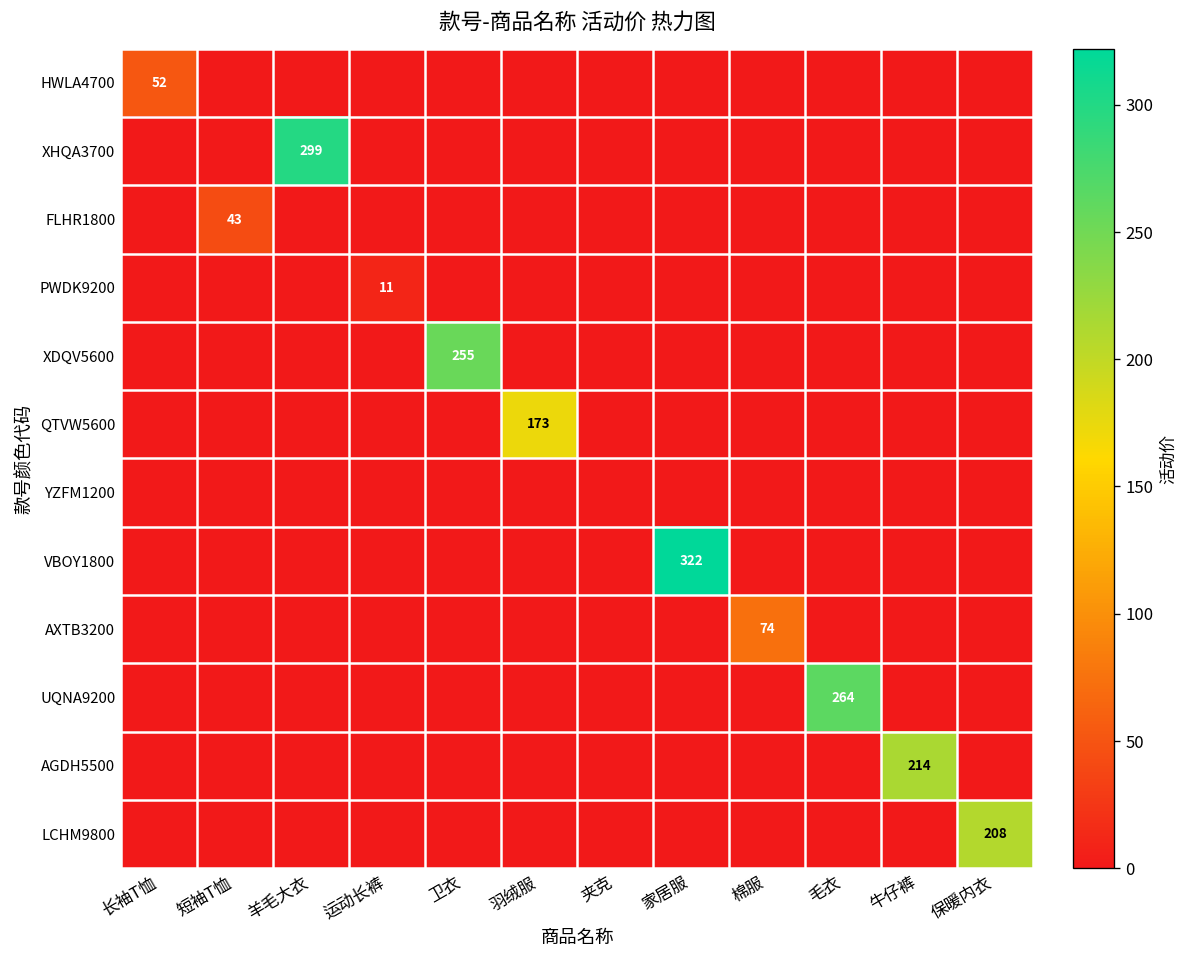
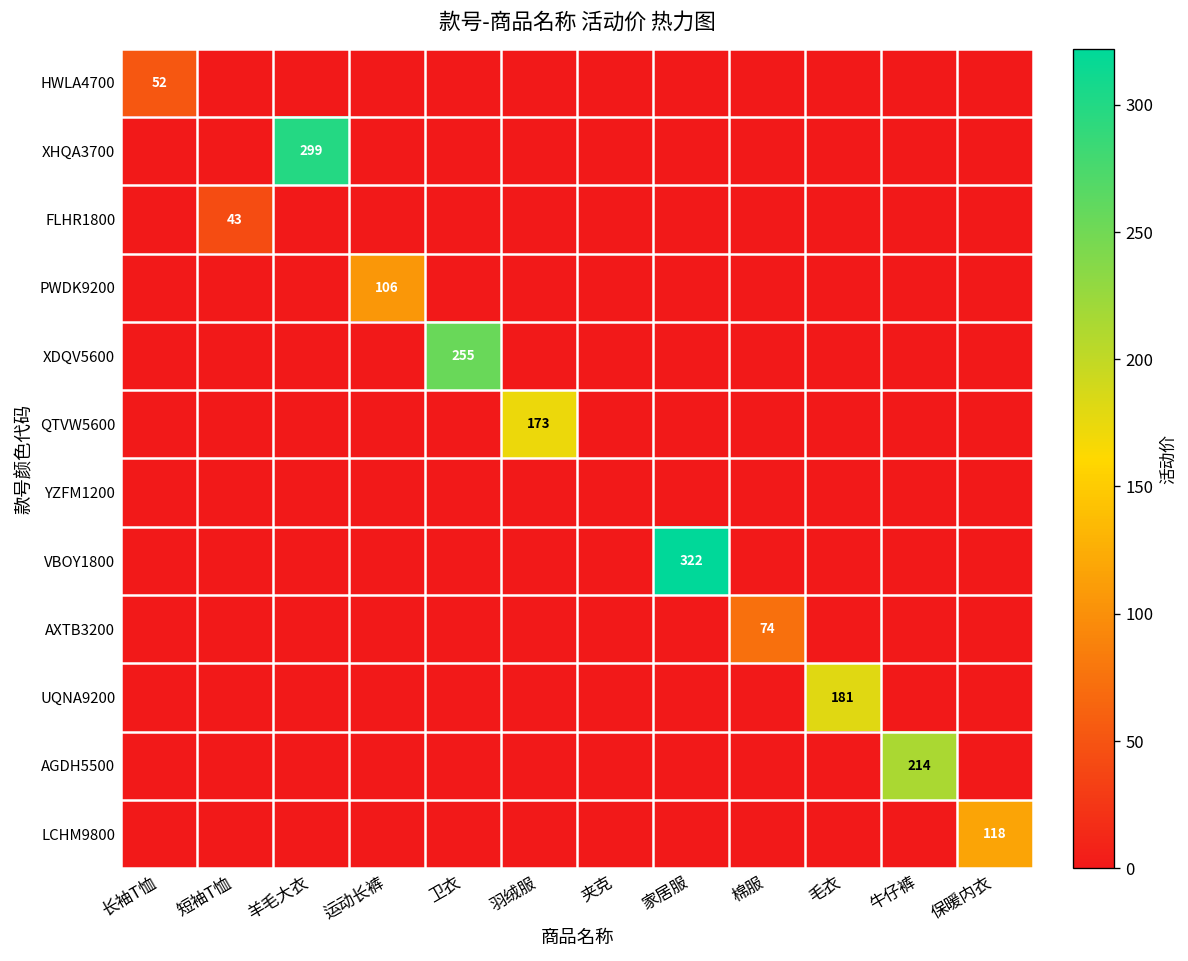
  {
    "HWLA4700": {
      "长袖T恤": 52
    },
    "XHQA3700": {
      "羊毛大衣": 299
    },
    "FLHR1800": {
      "短袖T恤": 43
    },
    "PWDK9200": {
-     "运动长裤": 11
+     "运动长裤": 106
    },
    "XDQV5600": {
      "卫衣": 255
    },
    "QTVW5600": {
      "羽绒服": 173
    },
    "VBOY1800": {
      "家居服": 322
    },
    "AXTB3200": {
      "棉服": 74
    },
    "UQNA9200": {
-     "毛衣": 264
+     "毛衣": 181
    },
    "AGDH5500": {
      "牛仔裤": 214
    },
    "LCHM9800": {
-     "保暖内衣": 208
+     "保暖内衣": 118
    }
  }
